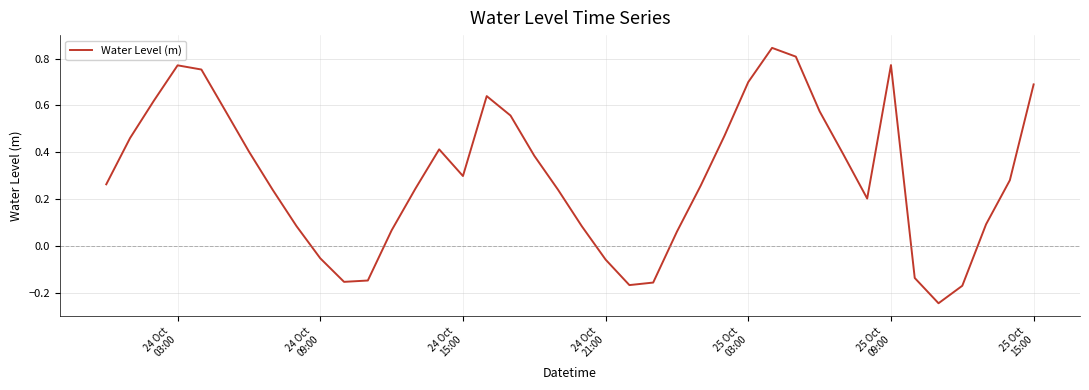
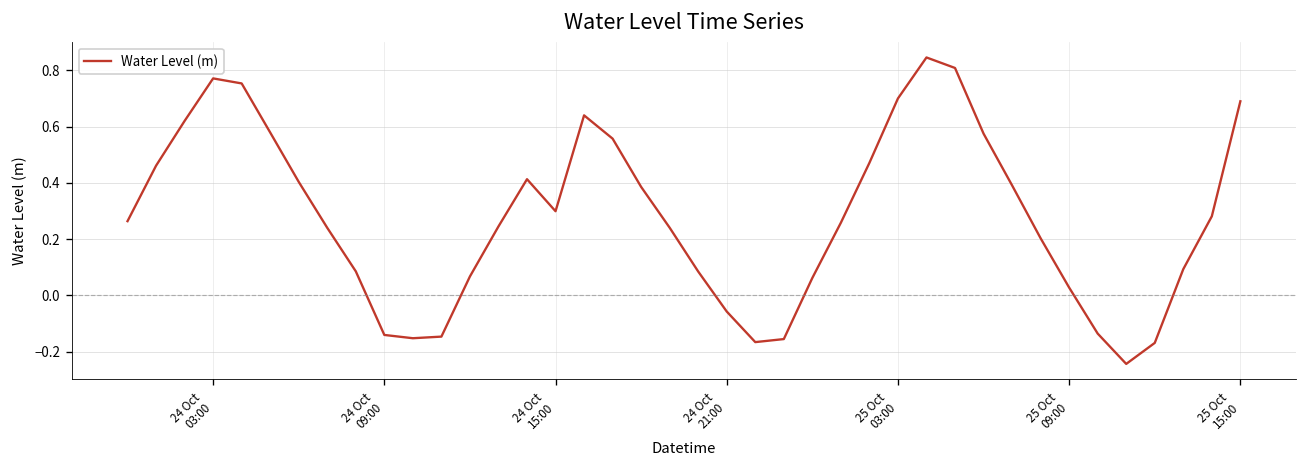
  {
    "24 Oct 03:00": 0.77,
-   "24 Oct 09:00": -0.05,
+   "24 Oct 09:00": -0.14,
    "24 Oct 15:00": 0.30,
    "24 Oct 21:00": -0.06,
    "25 Oct 03:00": 0.70,
-   "25 Oct 09:00": 0.77,
+   "25 Oct 09:00": 0.03,
    "25 Oct 15:00": 0.69
  }
